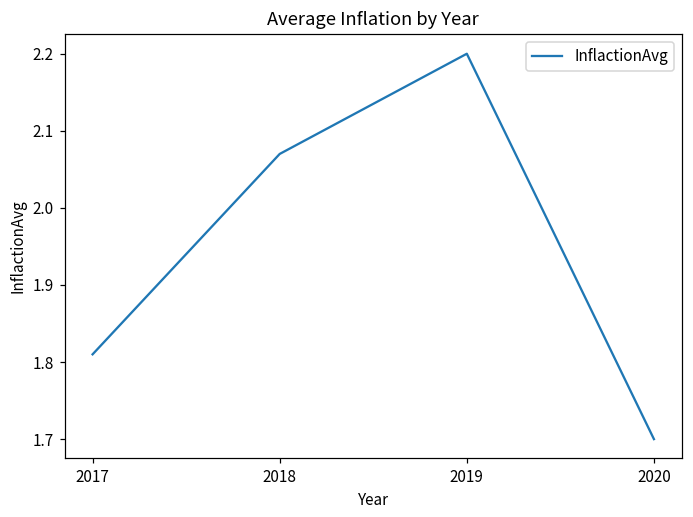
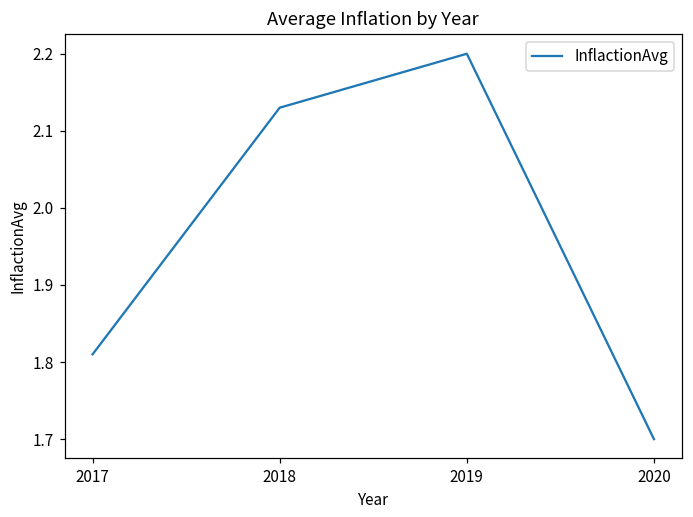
  {
    "2017": 1.81,
-   "2018": 2.07,
+   "2018": 2.13,
    "2019": 2.20,
    "2020": 1.70
  }
